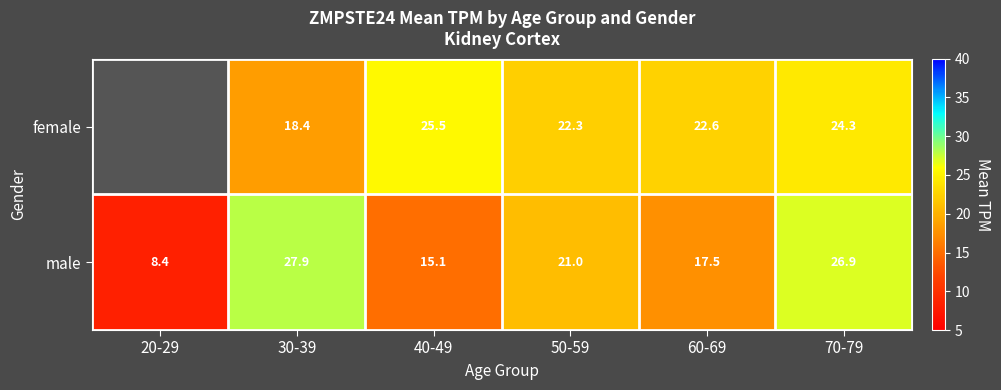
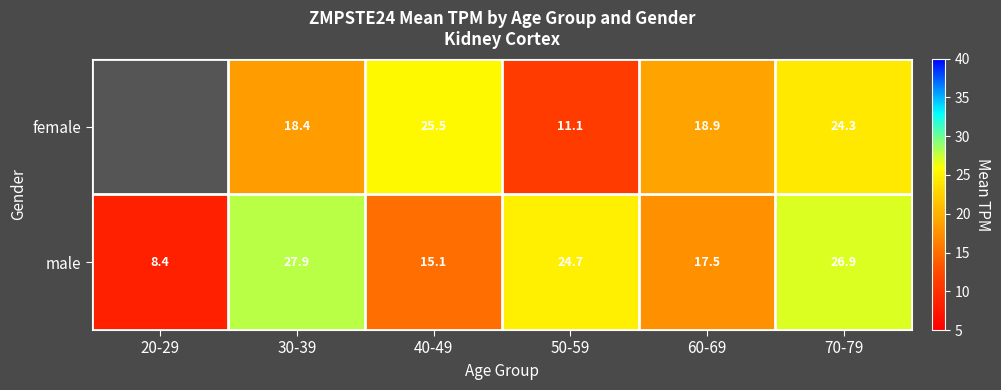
  {
    "female": {
      "30-39": 18.4,
      "40-49": 25.5,
-     "50-59": 22.3,
-     "60-69": 22.6,
+     "50-59": 11.1,
+     "60-69": 18.9,
      "70-79": 24.3
    },
    "male": {
      "20-29": 8.4,
      "30-39": 27.9,
      "40-49": 15.1,
-     "50-59": 21.0,
+     "50-59": 24.7,
      "60-69": 17.5,
      "70-79": 26.9
    }
  }
